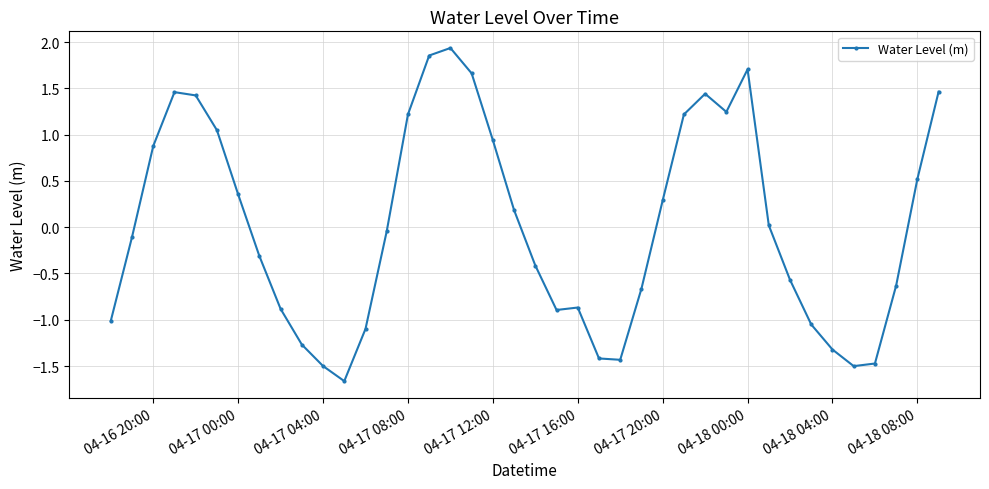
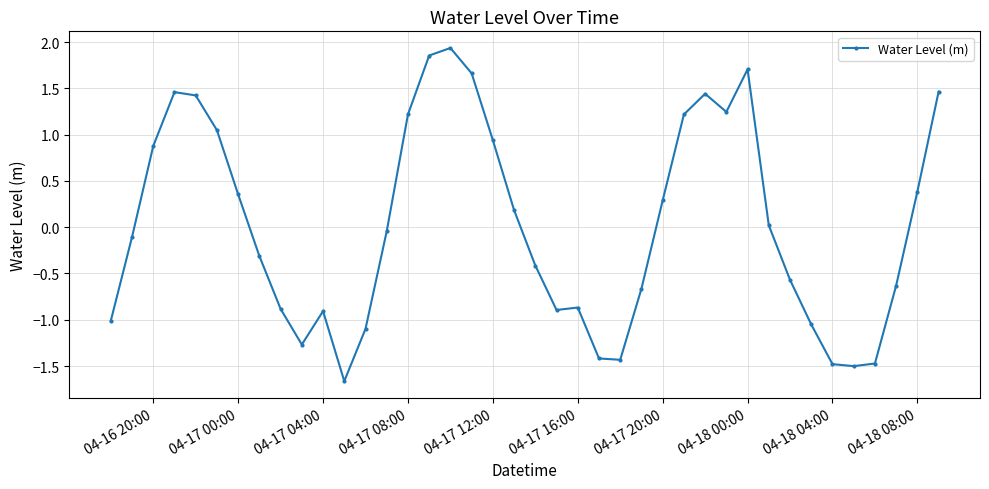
  {
    "04-16 20:00": 0.9,
    "04-17 00:00": 0.4,
-   "04-17 04:00": -1.5,
+   "04-17 04:00": -0.9,
    "04-17 08:00": 1.2,
    "04-17 12:00": 0.9,
    "04-17 16:00": -0.9,
    "04-17 20:00": 0.3,
    "04-18 00:00": 1.7,
-   "04-18 04:00": -1.3,
-   "04-18 08:00": 0.5
+   "04-18 04:00": -1.5,
+   "04-18 08:00": 0.4
  }
